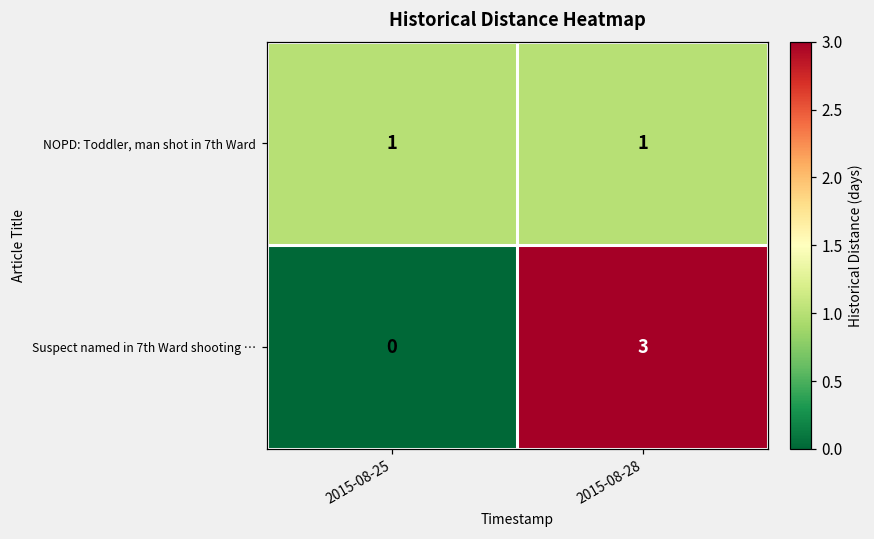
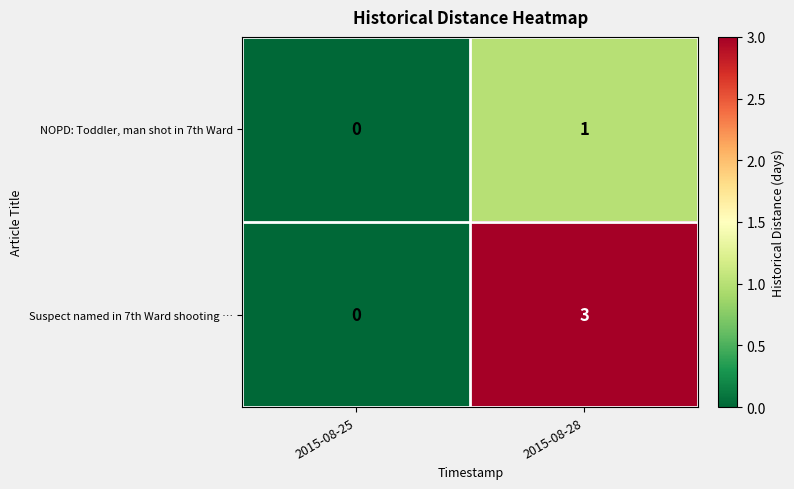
  {
    "NOPD: Toddler, man shot in 7th Ward": {
-     "2015-08-25": 1,
+     "2015-08-25": 0,
      "2015-08-28": 1
    },
    "Suspect named in 7th Ward shooting …": {
      "2015-08-25": 0,
      "2015-08-28": 3
    }
  }
